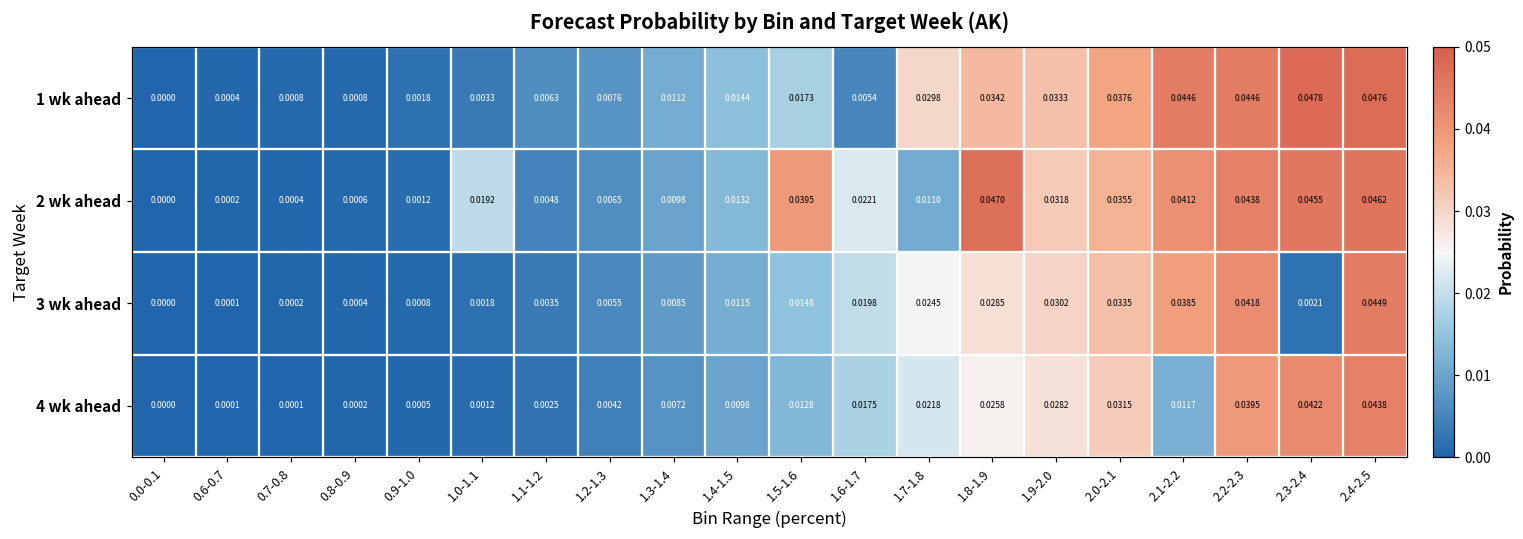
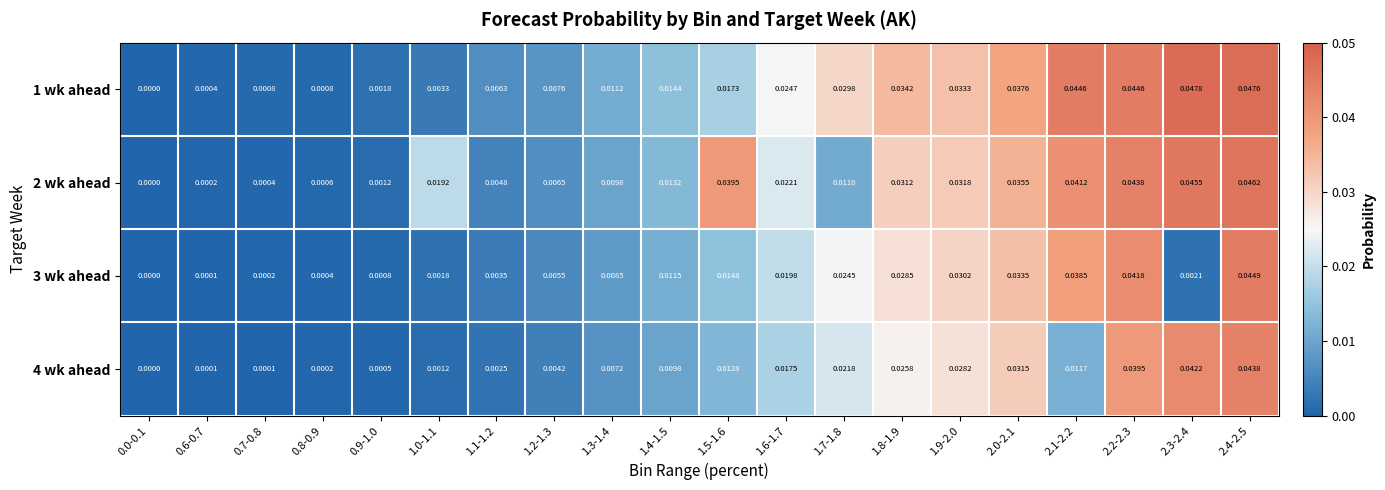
  {
    "1 wk ahead": {
      "0.0-0.1": 0.0000,
      "0.6-0.7": 0.0004,
      "0.7-0.8": 0.0008,
      "0.8-0.9": 0.0008,
      "0.9-1.0": 0.0018,
      "1.0-1.1": 0.0033,
      "1.1-1.2": 0.0063,
      "1.2-1.3": 0.0076,
      "1.3-1.4": 0.0112,
      "1.4-1.5": 0.0144,
      "1.5-1.6": 0.0173,
-     "1.6-1.7": 0.0054,
+     "1.6-1.7": 0.0247,
      "1.7-1.8": 0.0298,
      "1.8-1.9": 0.0342,
      "1.9-2.0": 0.0333,
      "2.0-2.1": 0.0376,
      "2.1-2.2": 0.0446,
      "2.2-2.3": 0.0446,
      "2.3-2.4": 0.0478,
      "2.4-2.5": 0.0476
    },
    "2 wk ahead": {
      "0.0-0.1": 0.0000,
      "0.6-0.7": 0.0002,
      "0.7-0.8": 0.0004,
      "0.8-0.9": 0.0006,
      "0.9-1.0": 0.0012,
      "1.0-1.1": 0.0192,
      "1.1-1.2": 0.0048,
      "1.2-1.3": 0.0065,
      "1.3-1.4": 0.0098,
      "1.4-1.5": 0.0132,
      "1.5-1.6": 0.0395,
      "1.6-1.7": 0.0221,
      "1.7-1.8": 0.0110,
-     "1.8-1.9": 0.0470,
+     "1.8-1.9": 0.0312,
      "1.9-2.0": 0.0318,
      "2.0-2.1": 0.0355,
      "2.1-2.2": 0.0412,
      "2.2-2.3": 0.0438,
      "2.3-2.4": 0.0455,
      "2.4-2.5": 0.0462
    },
    "3 wk ahead": {
      "0.0-0.1": 0.0000,
      "0.6-0.7": 0.0001,
      "0.7-0.8": 0.0002,
      "0.8-0.9": 0.0004,
      "0.9-1.0": 0.0008,
      "1.0-1.1": 0.0018,
      "1.1-1.2": 0.0035,
      "1.2-1.3": 0.0055,
      "1.3-1.4": 0.0085,
      "1.4-1.5": 0.0115,
      "1.5-1.6": 0.0148,
      "1.6-1.7": 0.0198,
      "1.7-1.8": 0.0245,
      "1.8-1.9": 0.0285,
      "1.9-2.0": 0.0302,
      "2.0-2.1": 0.0335,
      "2.1-2.2": 0.0385,
      "2.2-2.3": 0.0418,
      "2.3-2.4": 0.0021,
      "2.4-2.5": 0.0449
    },
    "4 wk ahead": {
      "0.0-0.1": 0.0000,
      "0.6-0.7": 0.0001,
      "0.7-0.8": 0.0001,
      "0.8-0.9": 0.0002,
      "0.9-1.0": 0.0005,
      "1.0-1.1": 0.0012,
      "1.1-1.2": 0.0025,
      "1.2-1.3": 0.0042,
      "1.3-1.4": 0.0072,
      "1.4-1.5": 0.0098,
      "1.5-1.6": 0.0128,
      "1.6-1.7": 0.0175,
      "1.7-1.8": 0.0218,
      "1.8-1.9": 0.0258,
      "1.9-2.0": 0.0282,
      "2.0-2.1": 0.0315,
      "2.1-2.2": 0.0117,
      "2.2-2.3": 0.0395,
      "2.3-2.4": 0.0422,
      "2.4-2.5": 0.0438
    }
  }
